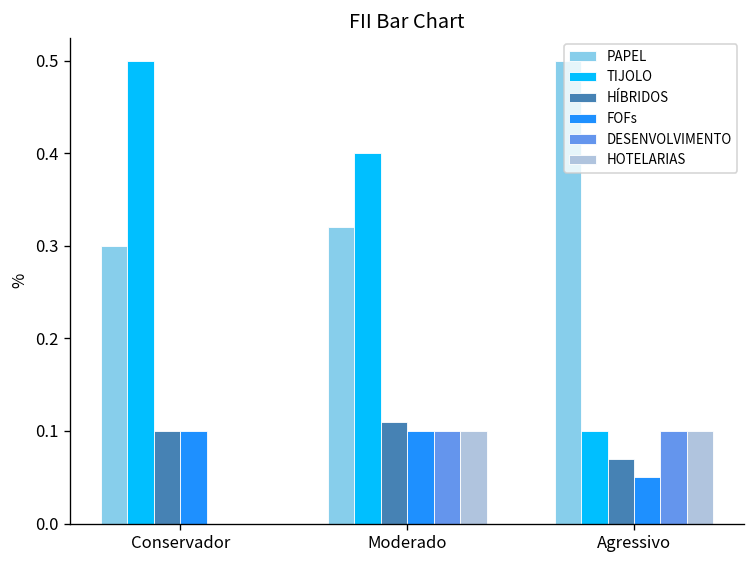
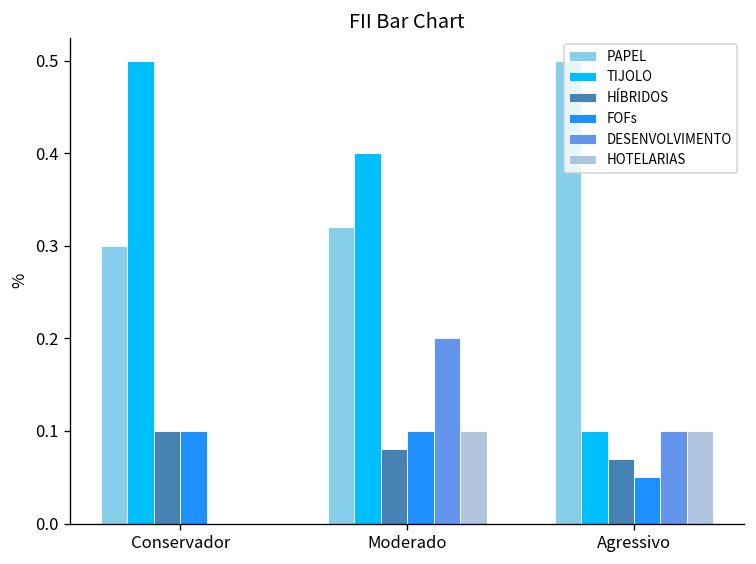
  {
    "HÍBRIDOS": {
      "Conservador": 0.10,
-     "Moderado": 0.11,
+     "Moderado": 0.08,
      "Agressivo": 0.07
    },
    "DESENVOLVIMENTO": {
      "Conservador": 0.0,
-     "Moderado": 0.1,
+     "Moderado": 0.2,
      "Agressivo": 0.1
    }
  }
